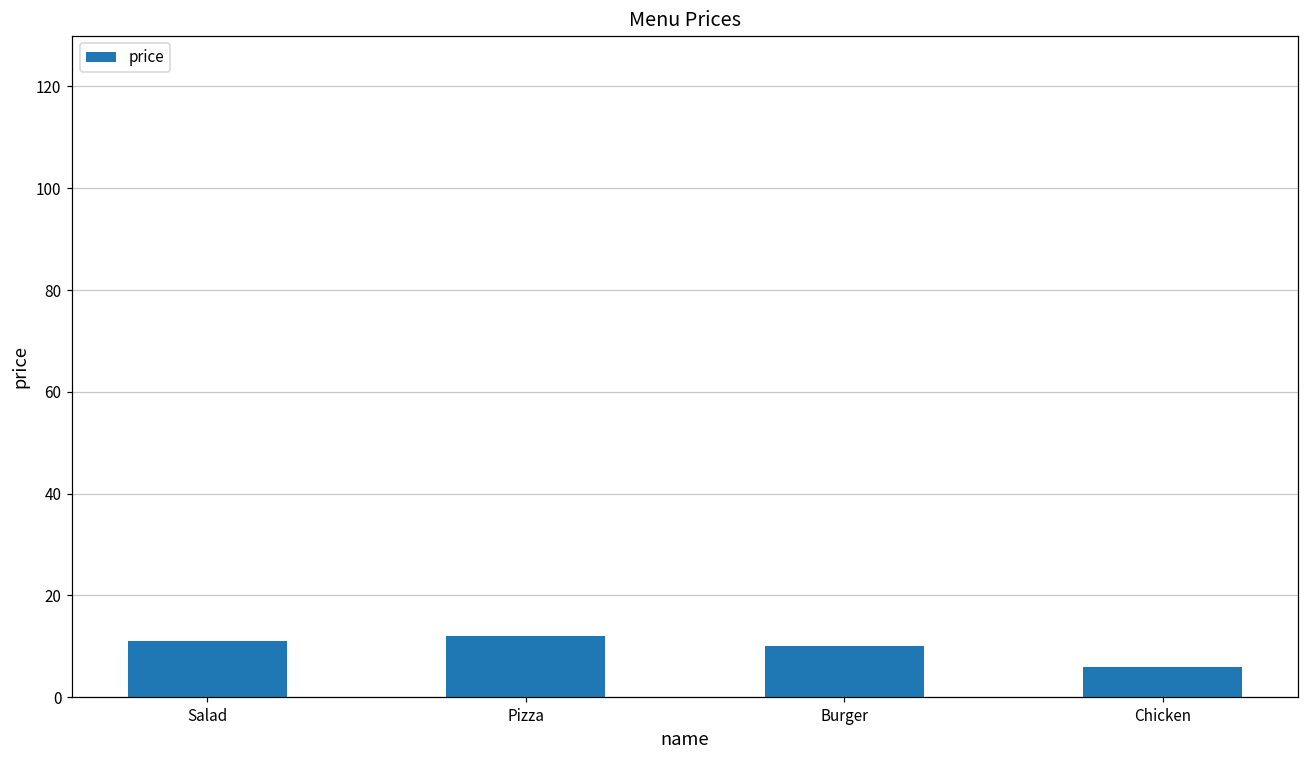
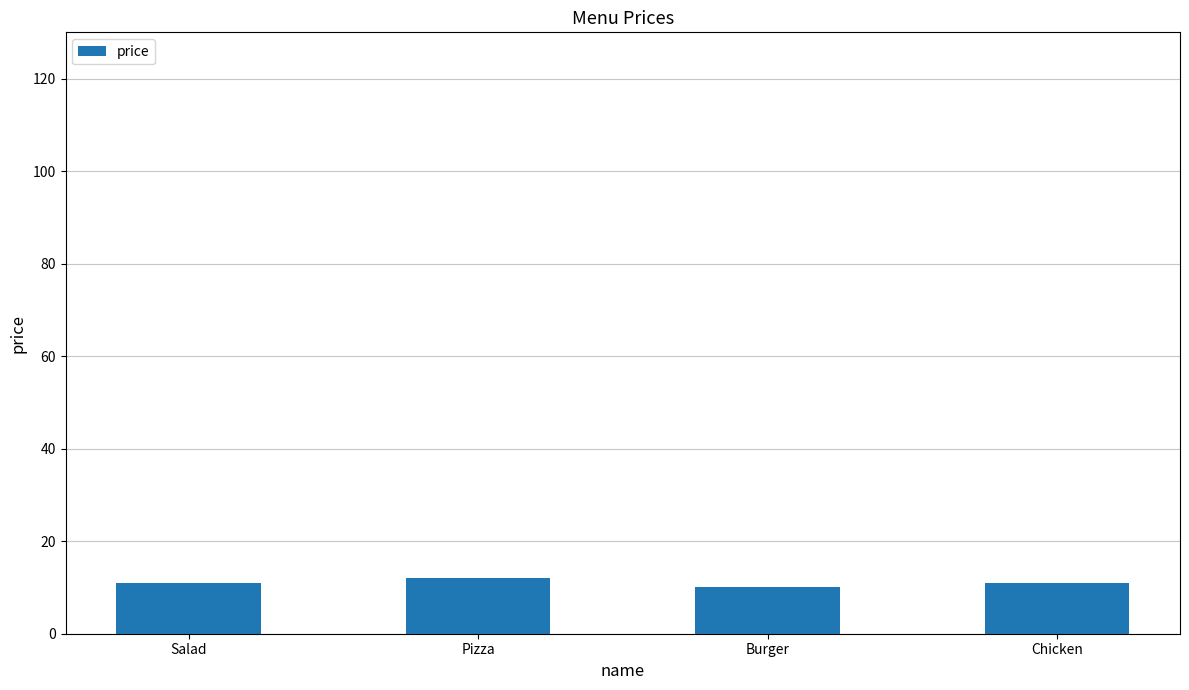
  {
    "Salad": 11,
    "Pizza": 12,
    "Burger": 10,
-   "Chicken": 6
+   "Chicken": 11
  }
